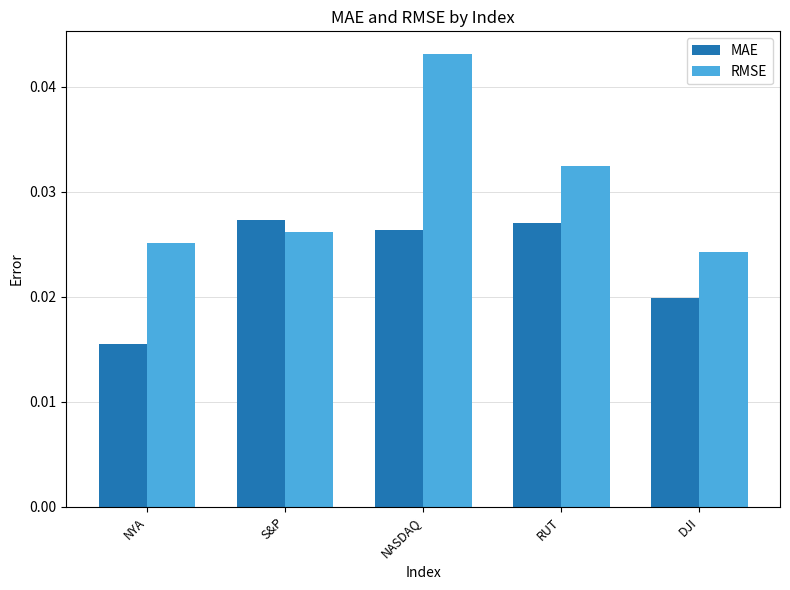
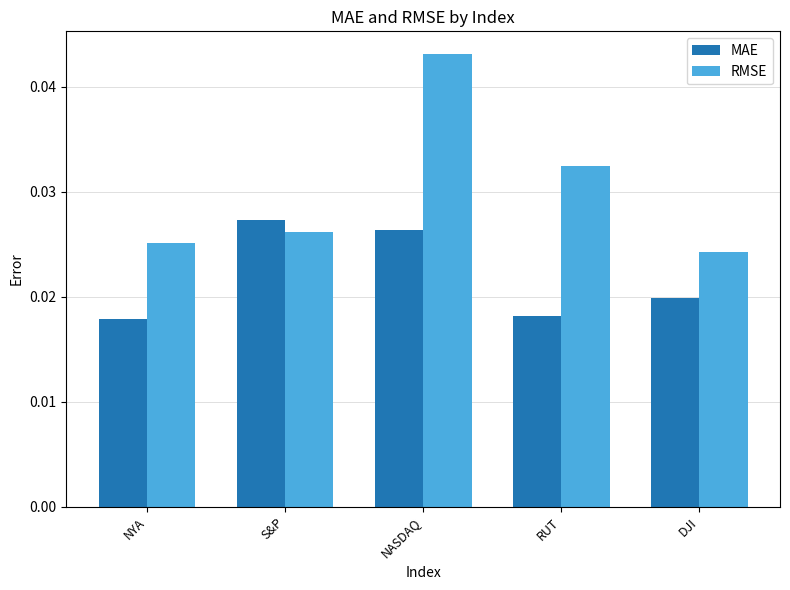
  {
    "MAE": {
-     "NYA": 0.0155,
+     "NYA": 0.0179,
      "S&P": 0.0273,
      "NASDAQ": 0.0263,
-     "RUT": 0.0270,
+     "RUT": 0.0182,
      "DJI": 0.0198
    },
    "RMSE": {
      "NYA": 0.0251,
      "S&P": 0.0262,
      "NASDAQ": 0.0431,
      "RUT": 0.0324,
      "DJI": 0.0243
    }
  }
